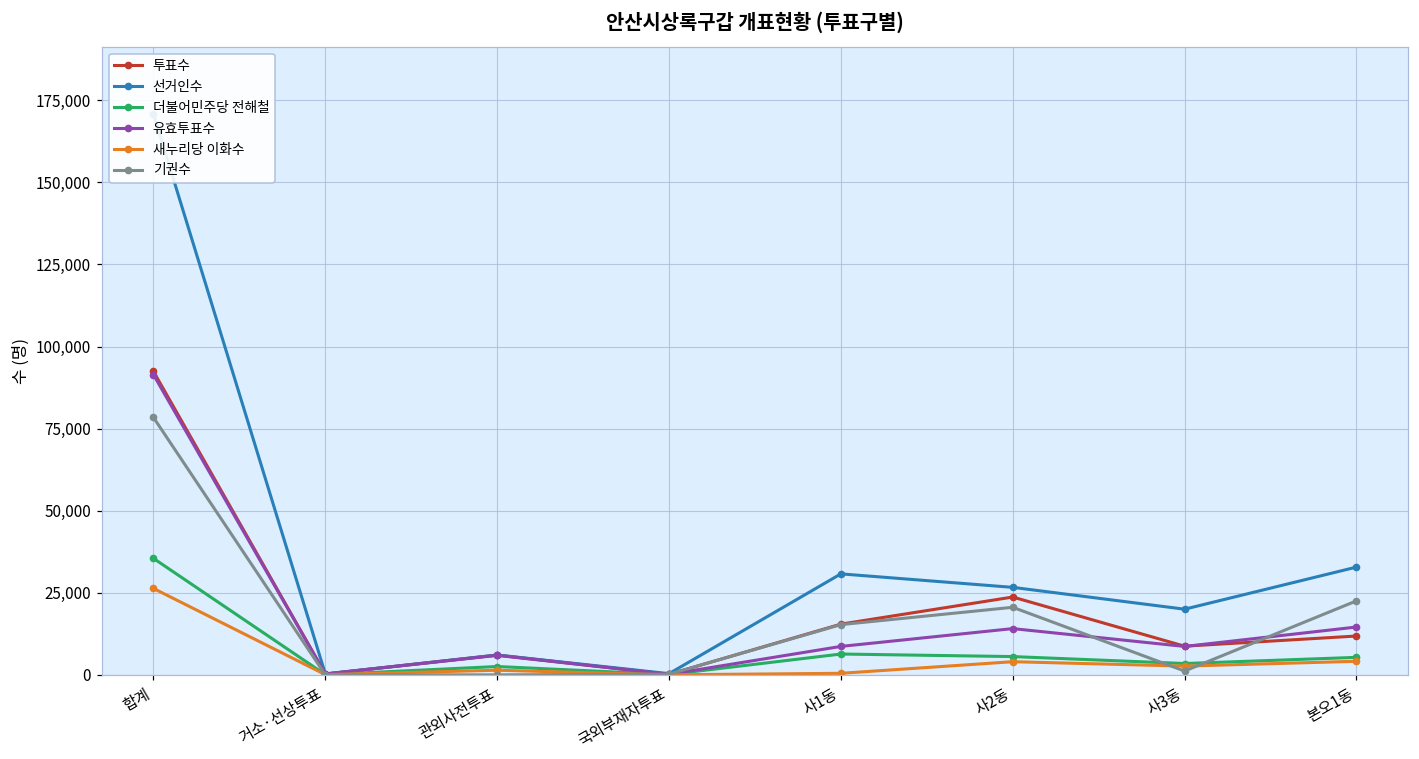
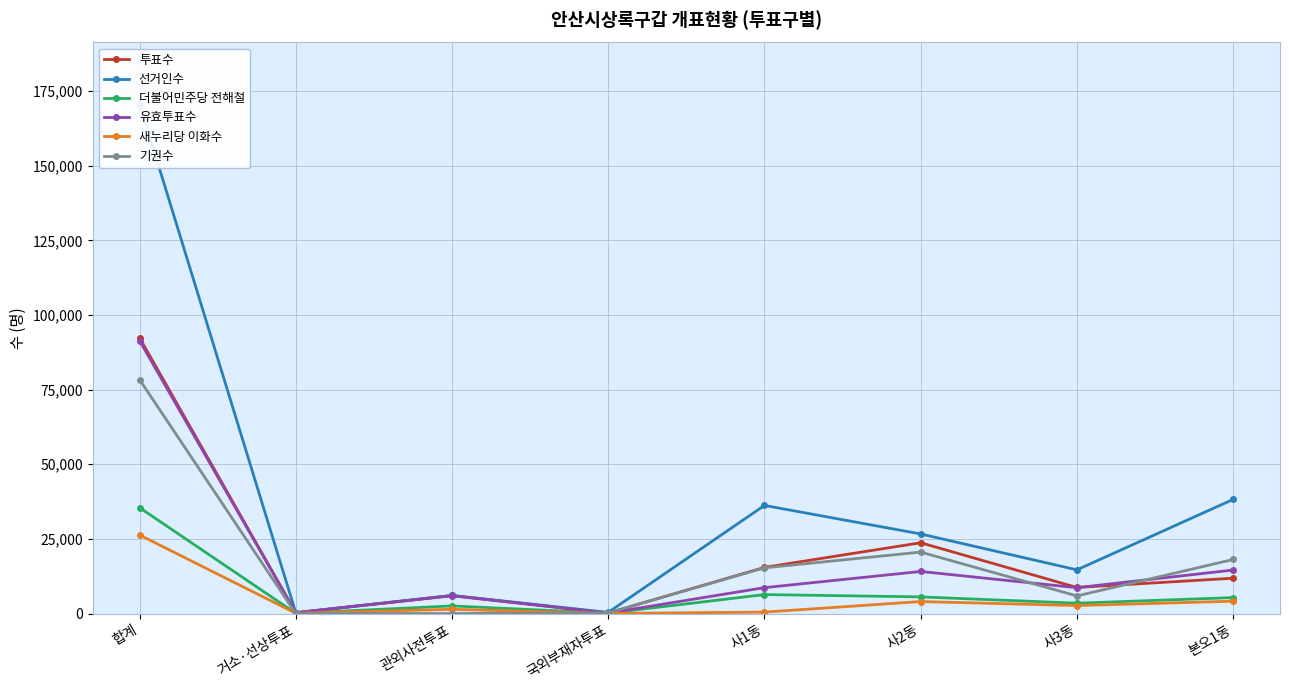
  {
    "투표수": {
      "합계": "92,000",
      "사2동": "24,000",
      "본오1동": "12,000"
    },
    "선거인수": {
-     "사1동": "31,000",
+     "사1동": "36,000",
      "사2동": "27,000",
-     "사3동": "20,000",
-     "본오1동": "33,000"
+     "사3동": "15,000",
+     "본오1동": "38,000"
    },
    "더불어민주당 전해철": {
      "합계": "35,000",
      "관외사전투표": "3,000",
      "사1동": "6,000",
      "사2동": "6,000",
      "본오1동": "5,000"
    },
    "유효투표수": {
      "합계": "91,000",
      "사1동": "9,000",
      "사2동": "14,000",
      "본오1동": "15,000"
    },
    "새누리당 이화수": {
      "합계": "26,000",
      "관외사전투표": "1,000",
      "사1동": "0",
      "사2동": "4,000",
      "본오1동": "4,000"
    },
    "기권수": {
      "합계": "78,000",
      "관외사전투표": "0",
      "사2동": "21,000",
-     "사3동": "1,000",
-     "본오1동": "23,000"
+     "사3동": "6,000",
+     "본오1동": "18,000"
    }
  }
